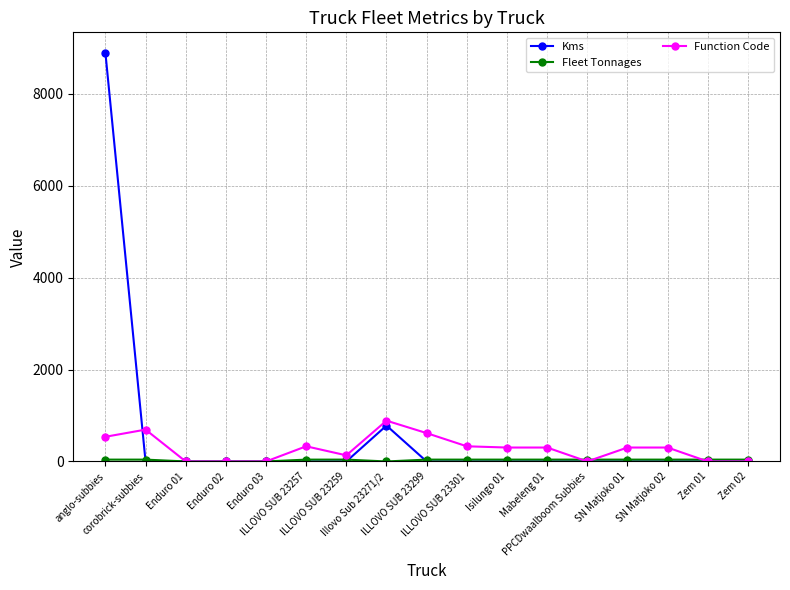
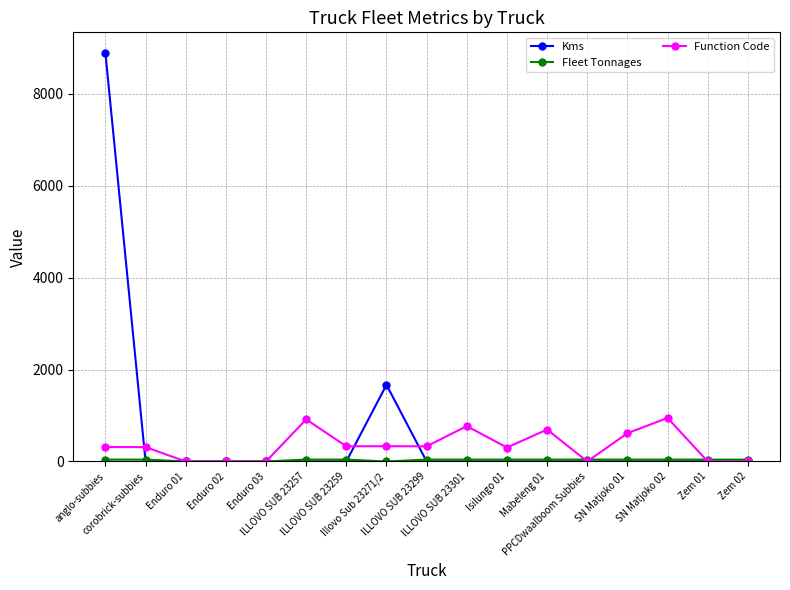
  {
    "Kms": {
      "anglo-subbies": 8900,
-     "Illovo Sub 23271/2": 800
+     "Illovo Sub 23271/2": 1700
    },
    "Fleet Tonnages": {
      "anglo-subbies": 0,
      "Illovo Sub 23271/2": 0
    },
    "Function Code": {
-     "anglo-subbies": 500,
-     "corobrick-subbies": 700,
-     "ILLOVO SUB 23257": 300,
-     "ILLOVO SUB 23259": 100,
-     "Illovo Sub 23271/2": 900,
-     "ILLOVO SUB 23299": 600,
-     "ILLOVO SUB 23301": 300,
+     "anglo-subbies": 300,
+     "corobrick-subbies": 300,
+     "ILLOVO SUB 23257": 900,
+     "ILLOVO SUB 23259": 300,
+     "Illovo Sub 23271/2": 300,
+     "ILLOVO SUB 23299": 300,
+     "ILLOVO SUB 23301": 800,
      "Isilungo 01": 300,
-     "Mabeleng 01": 300,
-     "SN Matjoko 01": 300,
-     "SN Matjoko 02": 300
+     "Mabeleng 01": 700,
+     "SN Matjoko 01": 600,
+     "SN Matjoko 02": 900
    }
  }
